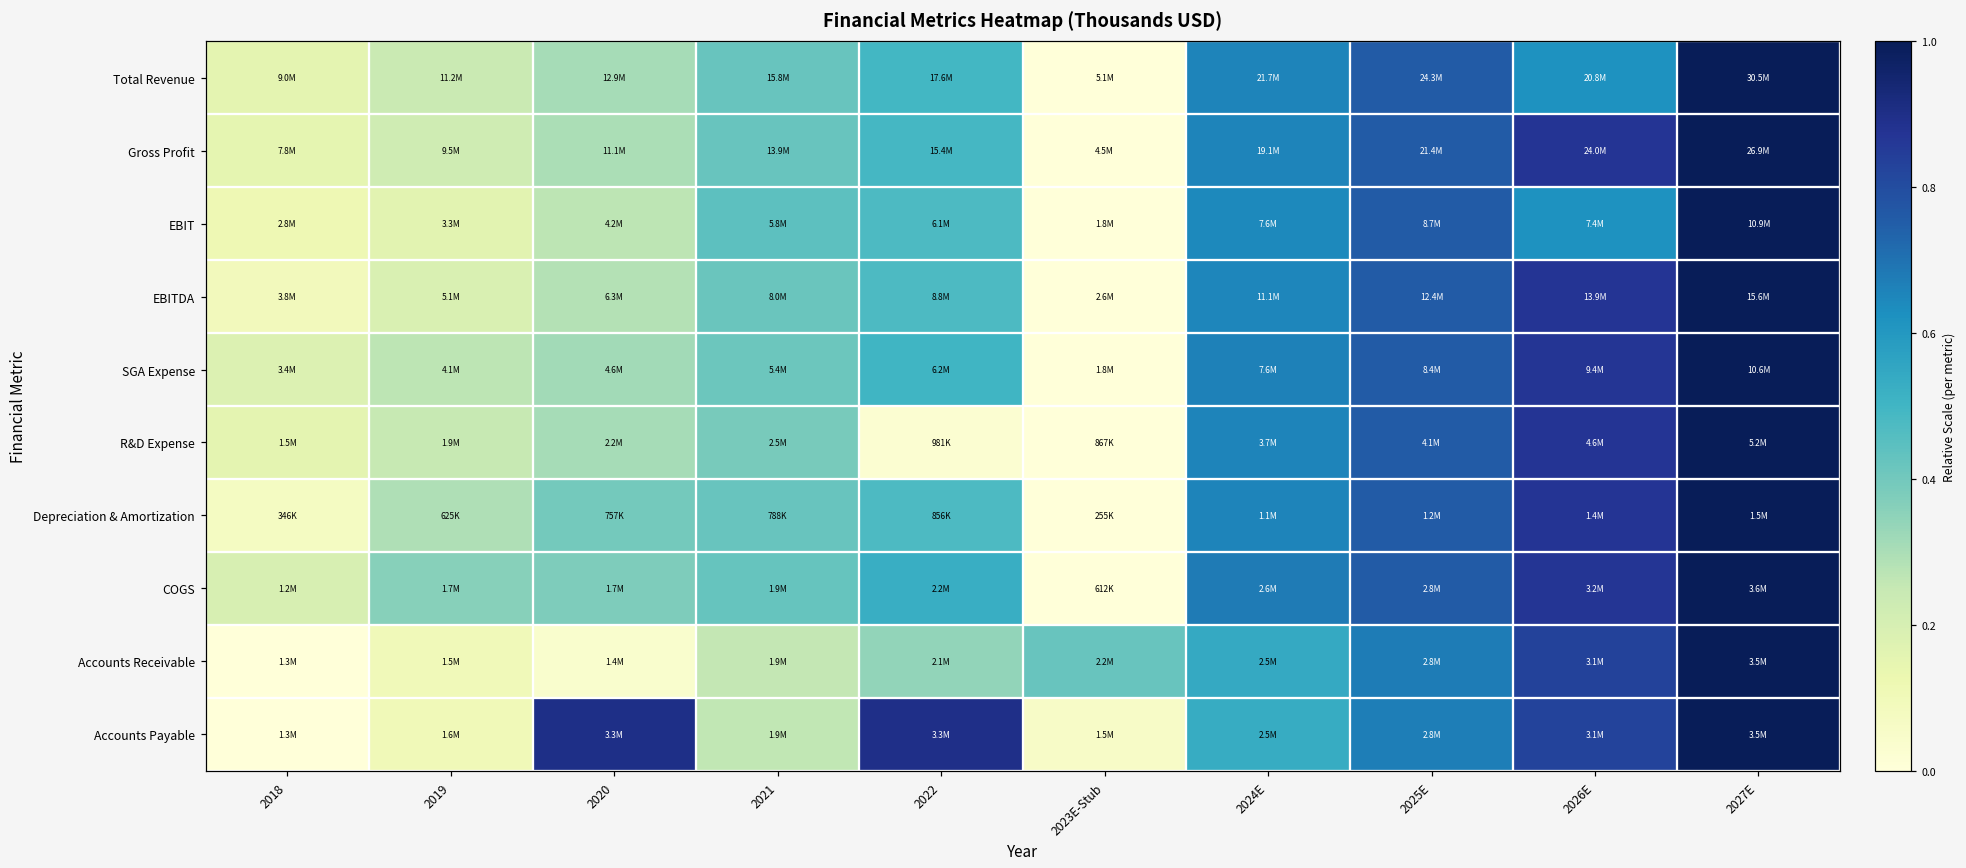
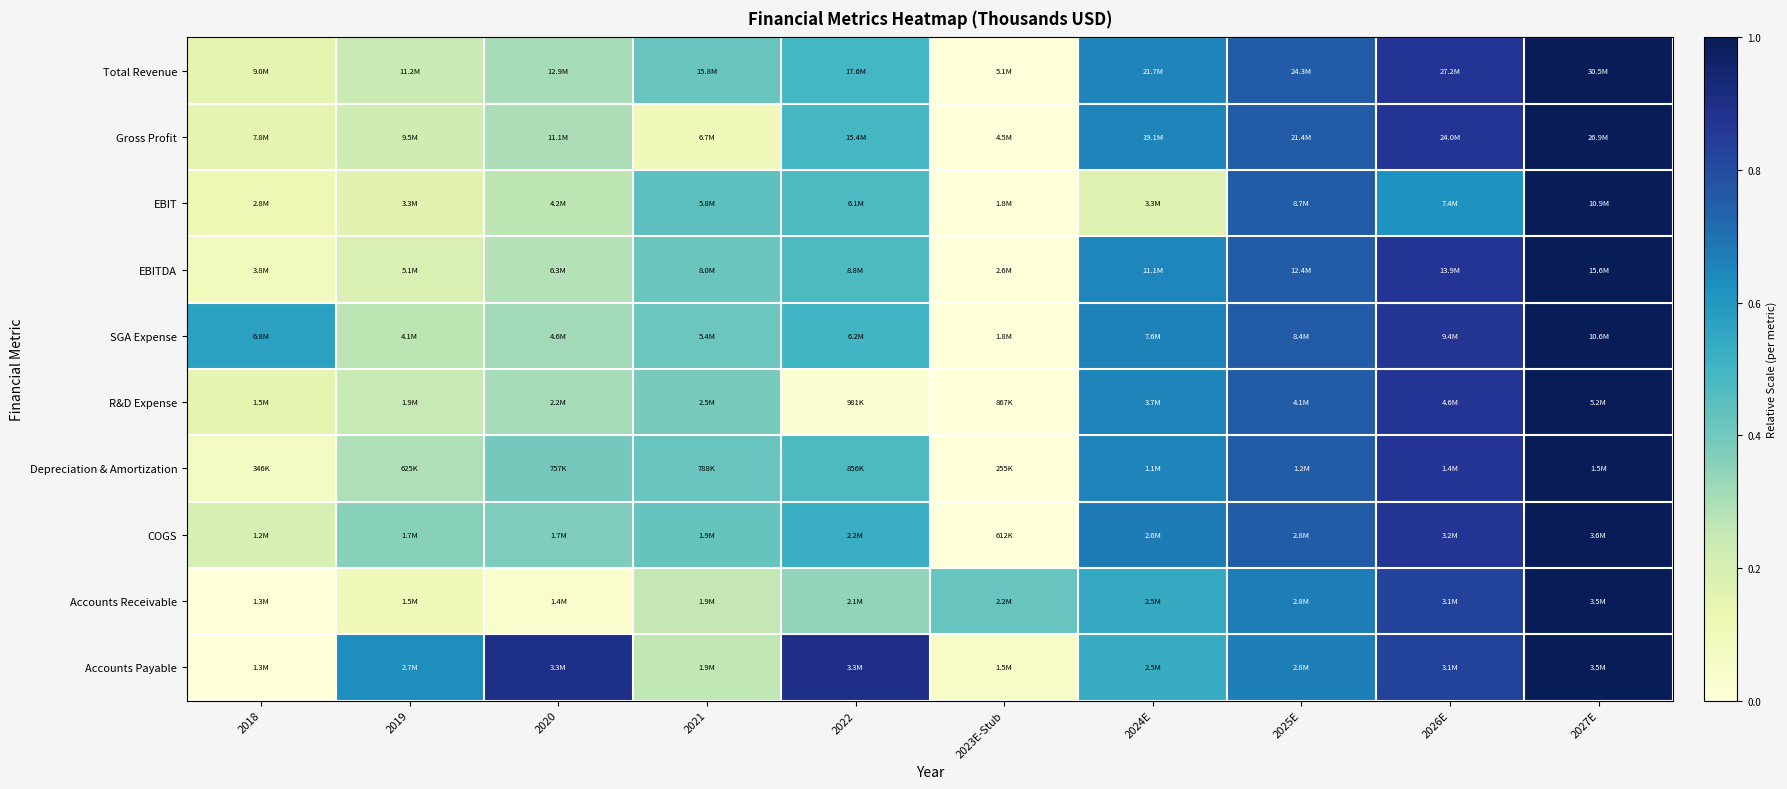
  {
    "Total Revenue": {
      "2018": "9.0M",
      "2019": "11.2M",
      "2020": "12.9M",
      "2021": "15.8M",
      "2022": "17.6M",
      "2023E-Stub": "5.1M",
      "2024E": "21.7M",
      "2025E": "24.3M",
-     "2026E": "20.8M",
+     "2026E": "27.2M",
      "2027E": "30.5M"
    },
    "Gross Profit": {
      "2018": "7.8M",
      "2019": "9.5M",
      "2020": "11.1M",
-     "2021": "13.9M",
+     "2021": "6.7M",
      "2022": "15.4M",
      "2023E-Stub": "4.5M",
      "2024E": "19.1M",
      "2025E": "21.4M",
      "2026E": "24.0M",
      "2027E": "26.9M"
    },
    "EBIT": {
      "2018": "2.8M",
      "2019": "3.3M",
      "2020": "4.2M",
      "2021": "5.8M",
      "2022": "6.1M",
      "2023E-Stub": "1.8M",
-     "2024E": "7.6M",
+     "2024E": "3.3M",
      "2025E": "8.7M",
      "2026E": "7.4M",
      "2027E": "10.9M"
    },
    "EBITDA": {
      "2018": "3.8M",
      "2019": "5.1M",
      "2020": "6.3M",
      "2021": "8.0M",
      "2022": "8.8M",
      "2023E-Stub": "2.6M",
      "2024E": "11.1M",
      "2025E": "12.4M",
      "2026E": "13.9M",
      "2027E": "15.6M"
    },
    "SGA Expense": {
-     "2018": "3.4M",
+     "2018": "6.8M",
      "2019": "4.1M",
      "2020": "4.6M",
      "2021": "5.4M",
      "2022": "6.2M",
      "2023E-Stub": "1.8M",
      "2024E": "7.6M",
      "2025E": "8.4M",
      "2026E": "9.4M",
      "2027E": "10.6M"
    },
    "R&D Expense": {
      "2018": "1.5M",
      "2019": "1.9M",
      "2020": "2.2M",
      "2021": "2.5M",
      "2022": "981K",
      "2023E-Stub": "867K",
      "2024E": "3.7M",
      "2025E": "4.1M",
      "2026E": "4.6M",
      "2027E": "5.2M"
    },
    "Depreciation & Amortization": {
      "2018": "346K",
      "2019": "625K",
      "2020": "757K",
      "2021": "788K",
      "2022": "856K",
      "2023E-Stub": "255K",
      "2024E": "1.1M",
      "2025E": "1.2M",
      "2026E": "1.4M",
      "2027E": "1.5M"
    },
    "COGS": {
      "2018": "1.2M",
      "2019": "1.7M",
      "2020": "1.7M",
      "2021": "1.9M",
      "2022": "2.2M",
      "2023E-Stub": "612K",
      "2024E": "2.6M",
      "2025E": "2.8M",
      "2026E": "3.2M",
      "2027E": "3.6M"
    },
    "Accounts Receivable": {
      "2018": "1.3M",
      "2019": "1.5M",
      "2020": "1.4M",
      "2021": "1.9M",
      "2022": "2.1M",
      "2023E-Stub": "2.2M",
      "2024E": "2.5M",
      "2025E": "2.8M",
      "2026E": "3.1M",
      "2027E": "3.5M"
    },
    "Accounts Payable": {
      "2018": "1.3M",
-     "2019": "1.6M",
+     "2019": "2.7M",
      "2020": "3.3M",
      "2021": "1.9M",
      "2022": "3.3M",
      "2023E-Stub": "1.5M",
      "2024E": "2.5M",
      "2025E": "2.8M",
      "2026E": "3.1M",
      "2027E": "3.5M"
    }
  }
